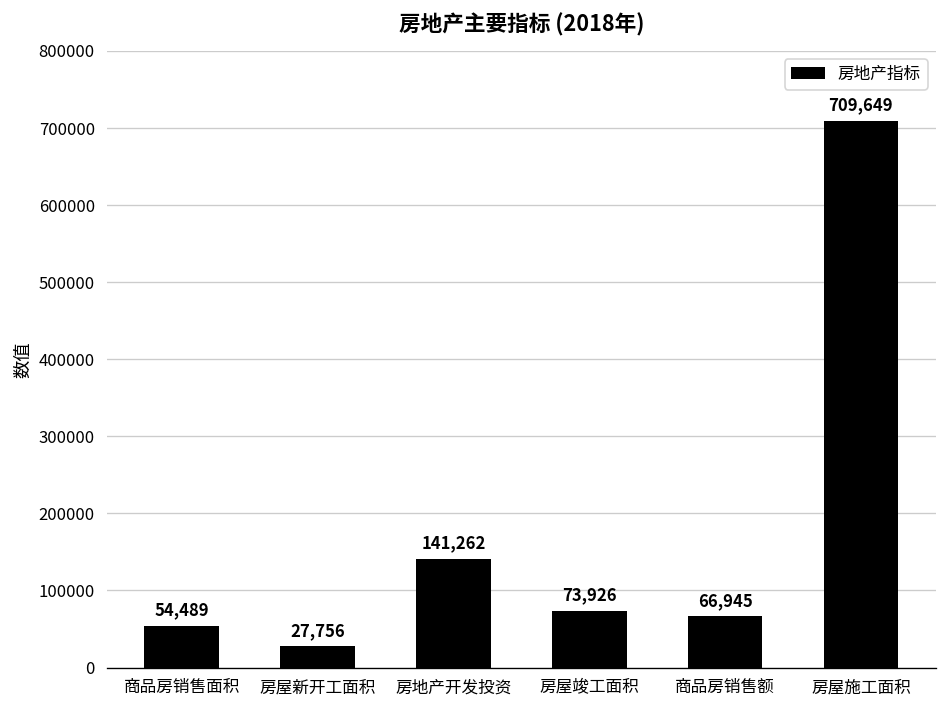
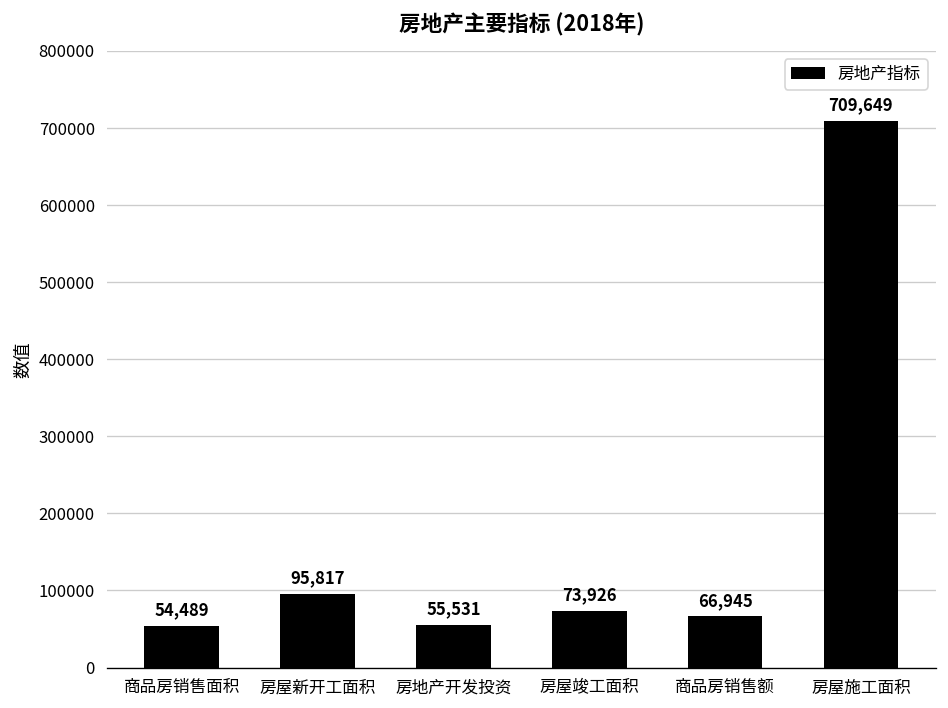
  {
    "商品房销售面积": "54,489",
-   "房屋新开工面积": "27,756",
-   "房地产开发投资": "141,262",
+   "房屋新开工面积": "95,817",
+   "房地产开发投资": "55,531",
    "房屋竣工面积": "73,926",
    "商品房销售额": "66,945",
    "房屋施工面积": "709,649"
  }
